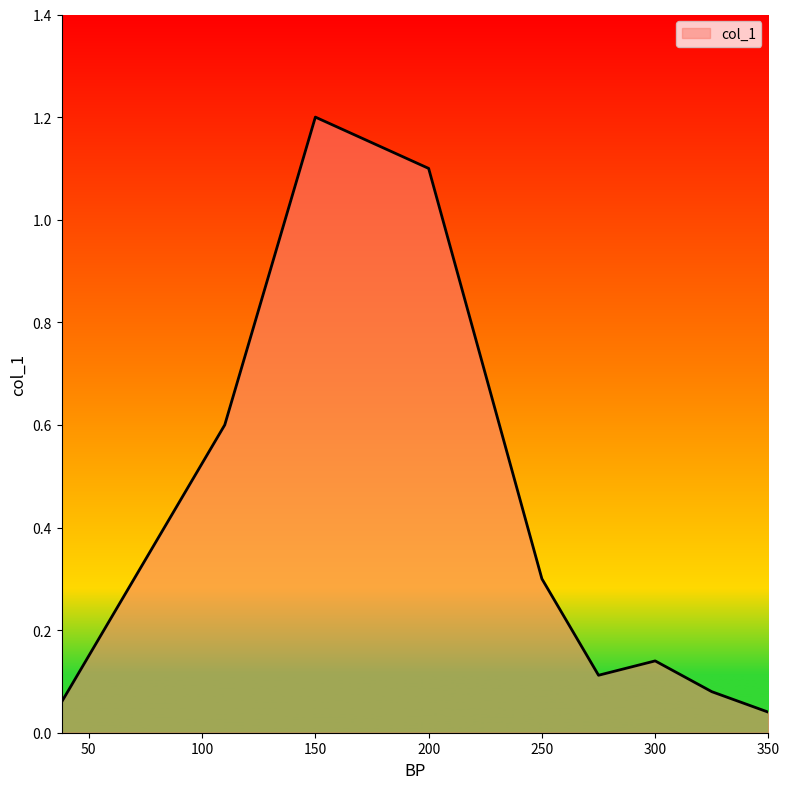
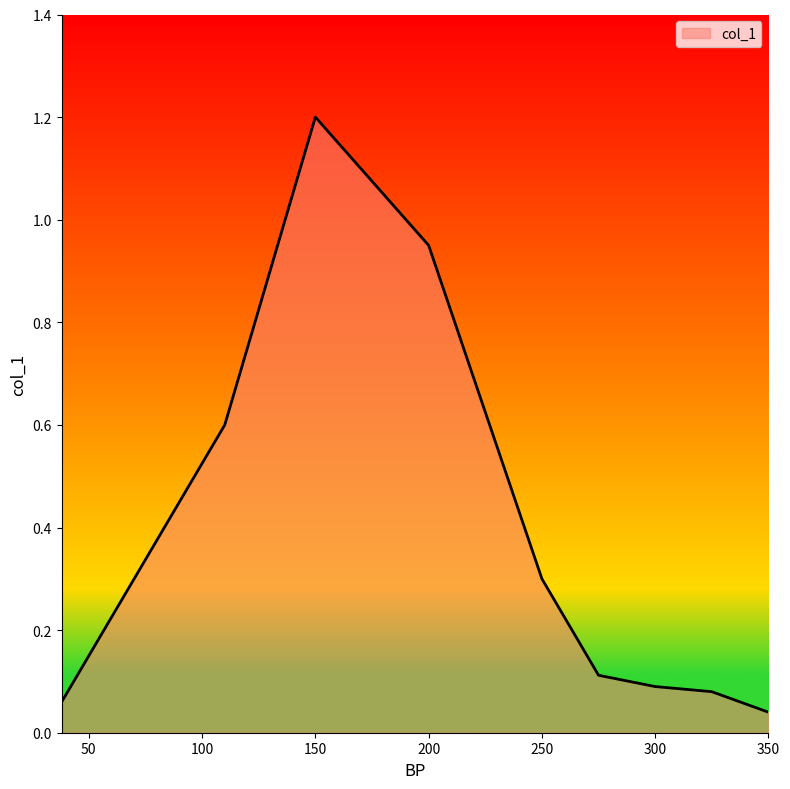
  {
    "150": 1.20,
-   "200": 1.10,
+   "200": 0.95,
    "250": 0.30,
-   "300": 0.14,
+   "300": 0.09,
    "350": 0.04
  }
